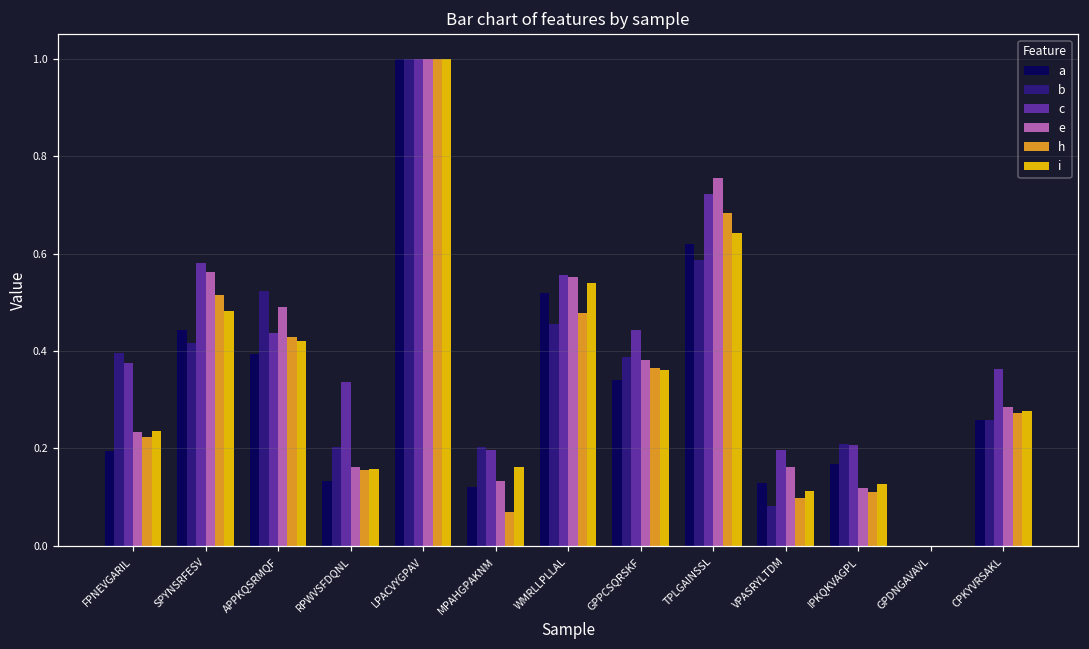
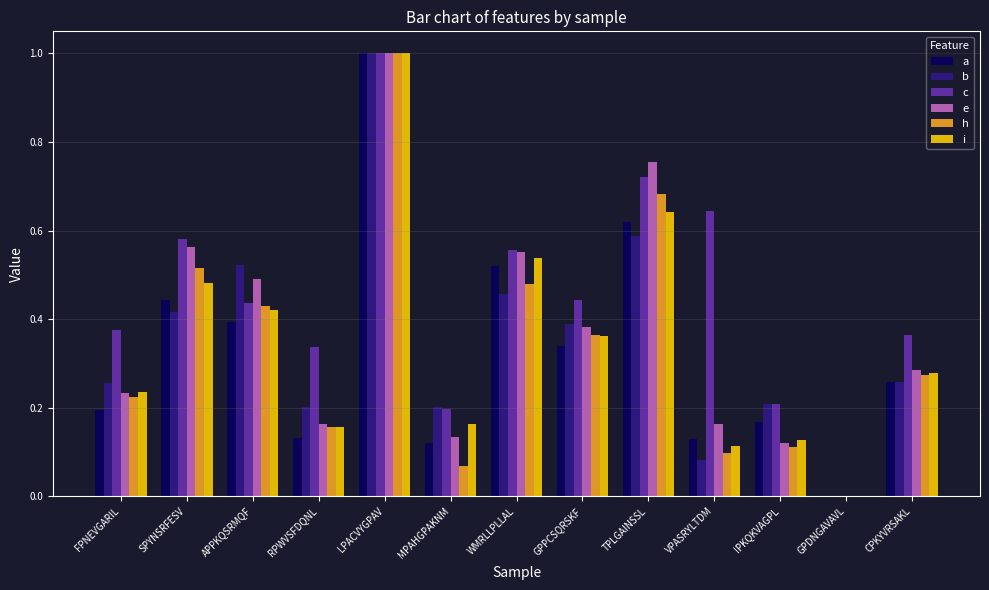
  {
    "a": {
      "FPNEVGARIL": 0.19,
      "SPYNSRFESV": 0.44,
      "APPKQSRMQF": 0.39,
      "RPWVSFDQNL": 0.13,
      "LPACVYGPAV": 1.00,
      "MPAHGPAKNM": 0.12,
      "WMRLLPLLAL": 0.52,
      "GPPCSQRSKF": 0.34,
      "TPLGAINSSL": 0.62,
      "VPASRYLTDM": 0.13,
      "IPKQKVAGPL": 0.17,
      "GPDNGAVAVL": 0.00,
      "CPKYVRSAKL": 0.26
    },
    "b": {
-     "FPNEVGARIL": 0.40,
+     "FPNEVGARIL": 0.26,
      "SPYNSRFESV": 0.42,
      "APPKQSRMQF": 0.52,
      "RPWVSFDQNL": 0.20,
      "LPACVYGPAV": 1.00,
      "MPAHGPAKNM": 0.20,
      "WMRLLPLLAL": 0.46,
      "GPPCSQRSKF": 0.39,
      "TPLGAINSSL": 0.59,
      "VPASRYLTDM": 0.08,
      "IPKQKVAGPL": 0.21,
      "GPDNGAVAVL": 0.00,
      "CPKYVRSAKL": 0.26
    },
    "c": {
      "FPNEVGARIL": 0.37,
      "SPYNSRFESV": 0.58,
      "APPKQSRMQF": 0.44,
      "RPWVSFDQNL": 0.34,
      "LPACVYGPAV": 1.00,
      "MPAHGPAKNM": 0.20,
      "WMRLLPLLAL": 0.56,
      "GPPCSQRSKF": 0.44,
      "TPLGAINSSL": 0.72,
-     "VPASRYLTDM": 0.20,
+     "VPASRYLTDM": 0.64,
      "IPKQKVAGPL": 0.21,
      "GPDNGAVAVL": 0.00,
      "CPKYVRSAKL": 0.36
    },
    "e": {
      "FPNEVGARIL": 0.23,
      "SPYNSRFESV": 0.56,
      "APPKQSRMQF": 0.49,
      "RPWVSFDQNL": 0.16,
      "LPACVYGPAV": 1.00,
      "MPAHGPAKNM": 0.13,
      "WMRLLPLLAL": 0.55,
      "GPPCSQRSKF": 0.38,
      "TPLGAINSSL": 0.75,
      "VPASRYLTDM": 0.16,
      "IPKQKVAGPL": 0.12,
      "GPDNGAVAVL": 0.00,
      "CPKYVRSAKL": 0.28
    }
  }
